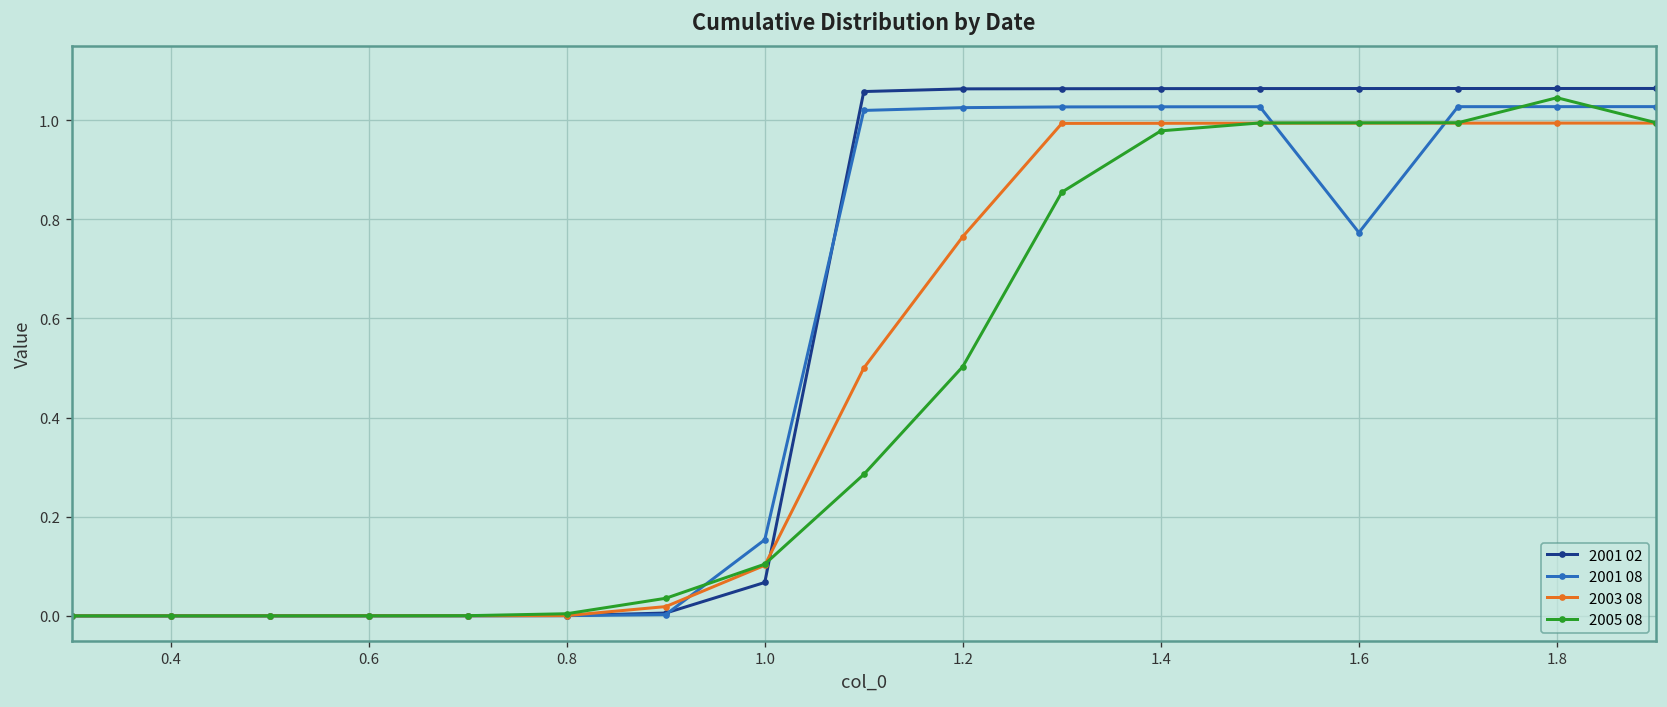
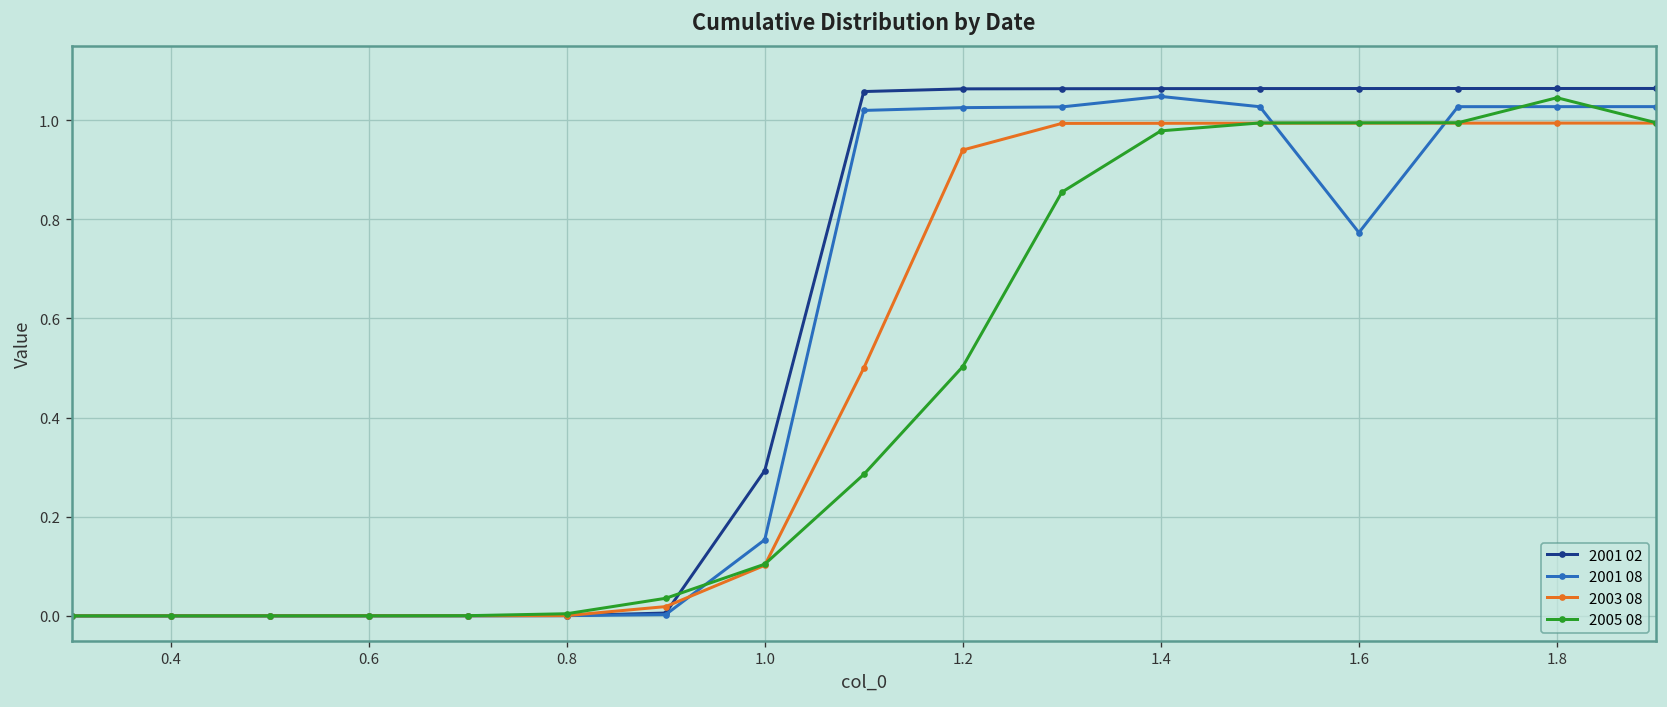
  {
    "2001 02": {
-     "1.0": 0.07,
+     "1.0": 0.29,
      "1.2": 1.06,
      "1.4": 1.06,
      "1.6": 1.06,
      "1.8": 1.06
    },
    "2001 08": {
      "1.0": 0.15,
      "1.2": 1.03,
-     "1.4": 1.03,
+     "1.4": 1.05,
      "1.6": 0.77,
      "1.8": 1.03
    },
    "2003 08": {
-     "1.2": 0.76,
+     "1.2": 0.94,
      "1.4": 0.99,
      "1.8": 0.99
    },
    "2005 08": {
      "1.2": 0.50,
      "1.4": 0.98,
      "1.8": 1.05
    }
  }
